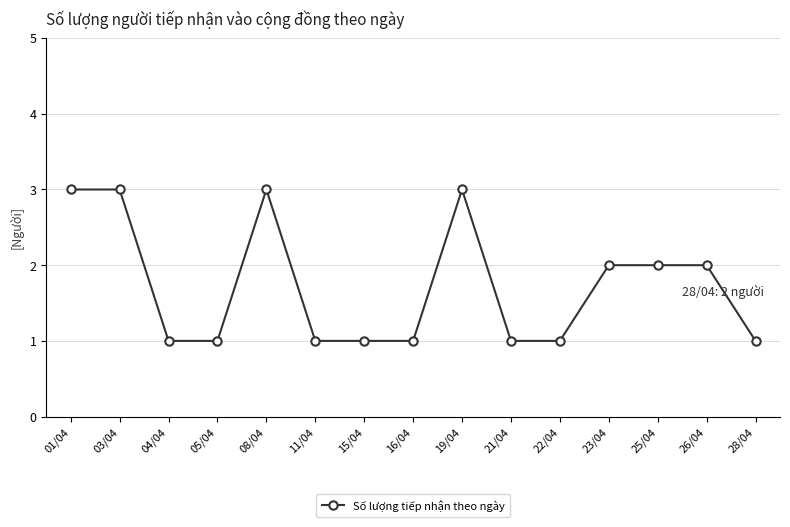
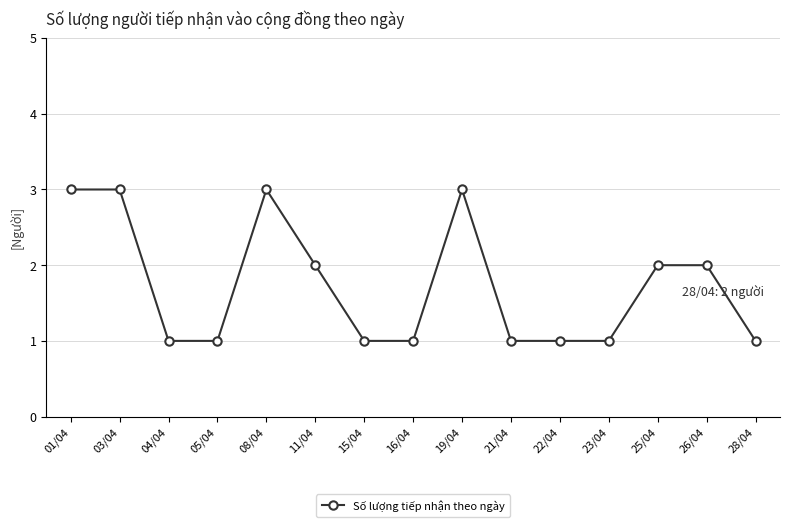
  {
    "01/04": 3,
    "03/04": 3,
    "04/04": 1,
    "05/04": 1,
    "08/04": 3,
-   "11/04": 1,
+   "11/04": 2,
    "15/04": 1,
    "16/04": 1,
    "19/04": 3,
    "21/04": 1,
    "22/04": 1,
-   "23/04": 2,
+   "23/04": 1,
    "25/04": 2,
    "28/04": 1
  }
